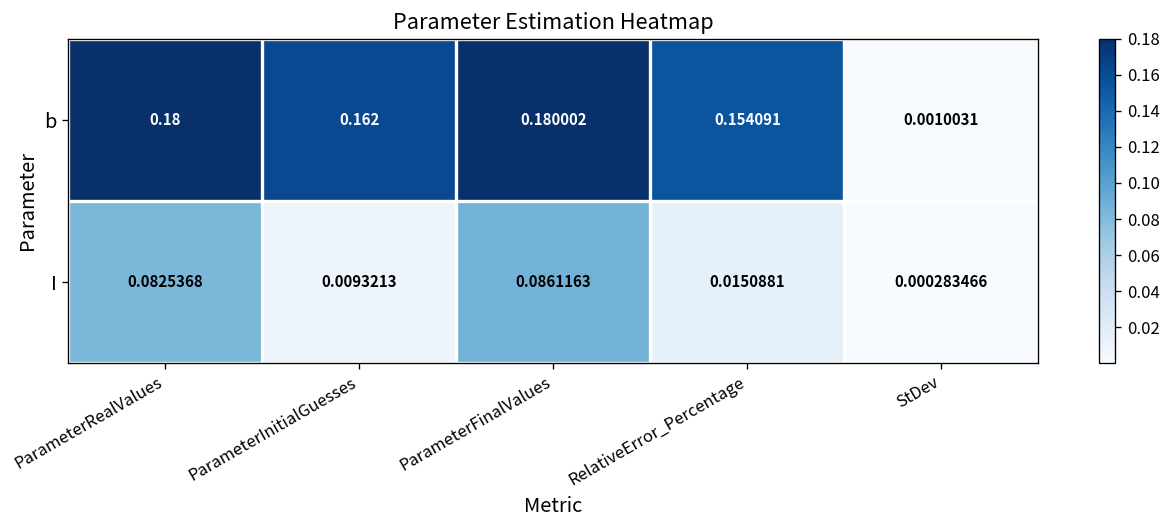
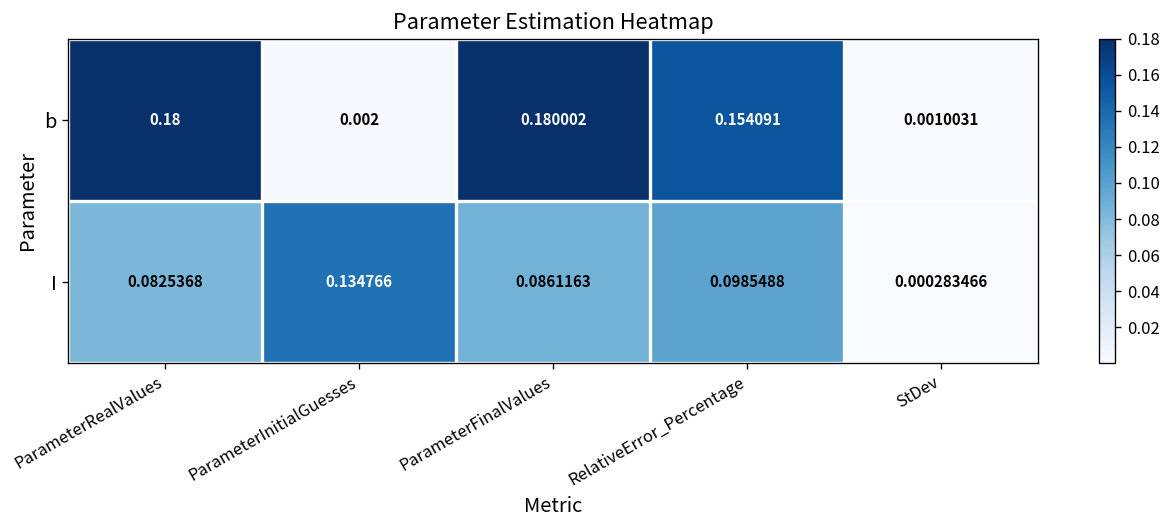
  {
    "b": {
      "ParameterRealValues": 0.18,
-     "ParameterInitialGuesses": 0.162,
+     "ParameterInitialGuesses": 0.002,
      "ParameterFinalValues": 0.180002,
      "RelativeError_Percentage": 0.154091,
      "StDev": 0.0010031
    },
    "I": {
      "ParameterRealValues": 0.0825368,
-     "ParameterInitialGuesses": 0.0093213,
+     "ParameterInitialGuesses": 0.134766,
      "ParameterFinalValues": 0.0861163,
-     "RelativeError_Percentage": 0.0150881,
+     "RelativeError_Percentage": 0.0985488,
      "StDev": 0.000283466
    }
  }
